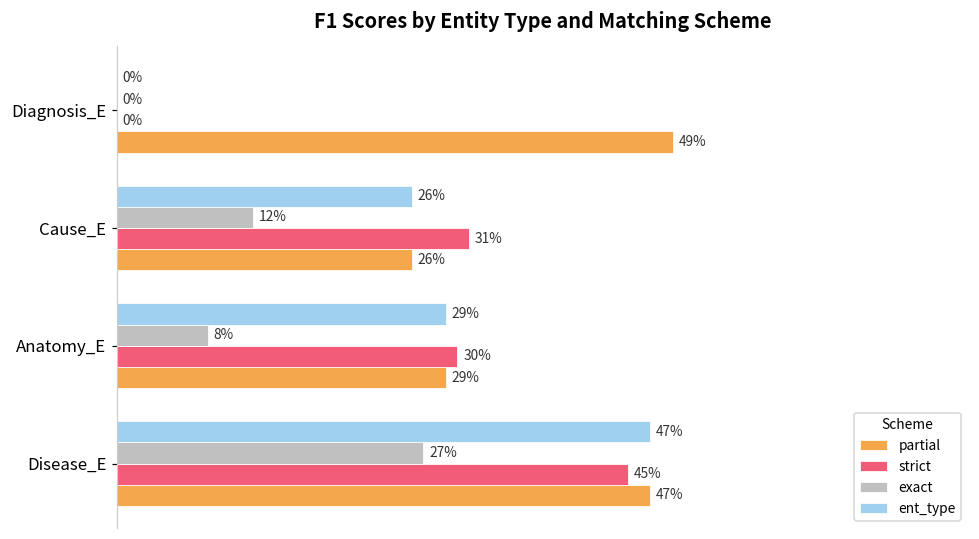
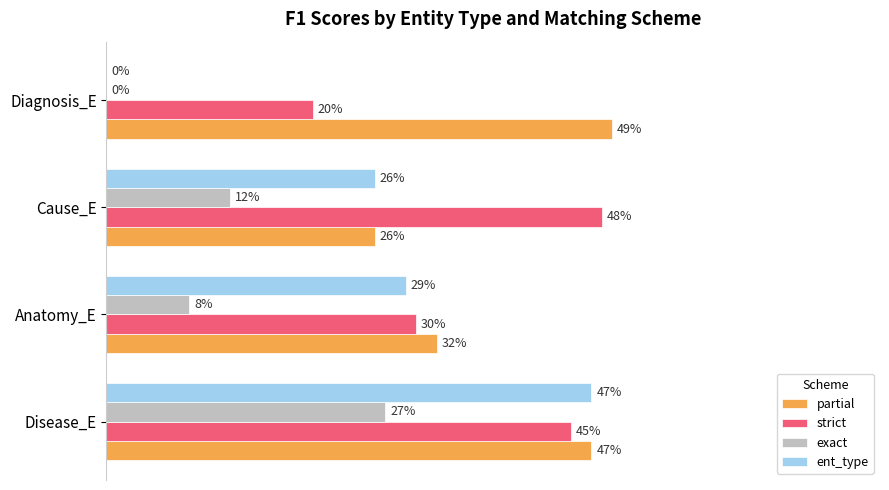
  {
    "partial": {
      "Diagnosis_E": "49%",
      "Cause_E": "26%",
-     "Anatomy_E": "29%",
+     "Anatomy_E": "32%",
      "Disease_E": "47%"
    },
    "strict": {
-     "Diagnosis_E": "0%",
-     "Cause_E": "31%",
+     "Diagnosis_E": "20%",
+     "Cause_E": "48%",
      "Anatomy_E": "30%",
      "Disease_E": "45%"
    }
  }
